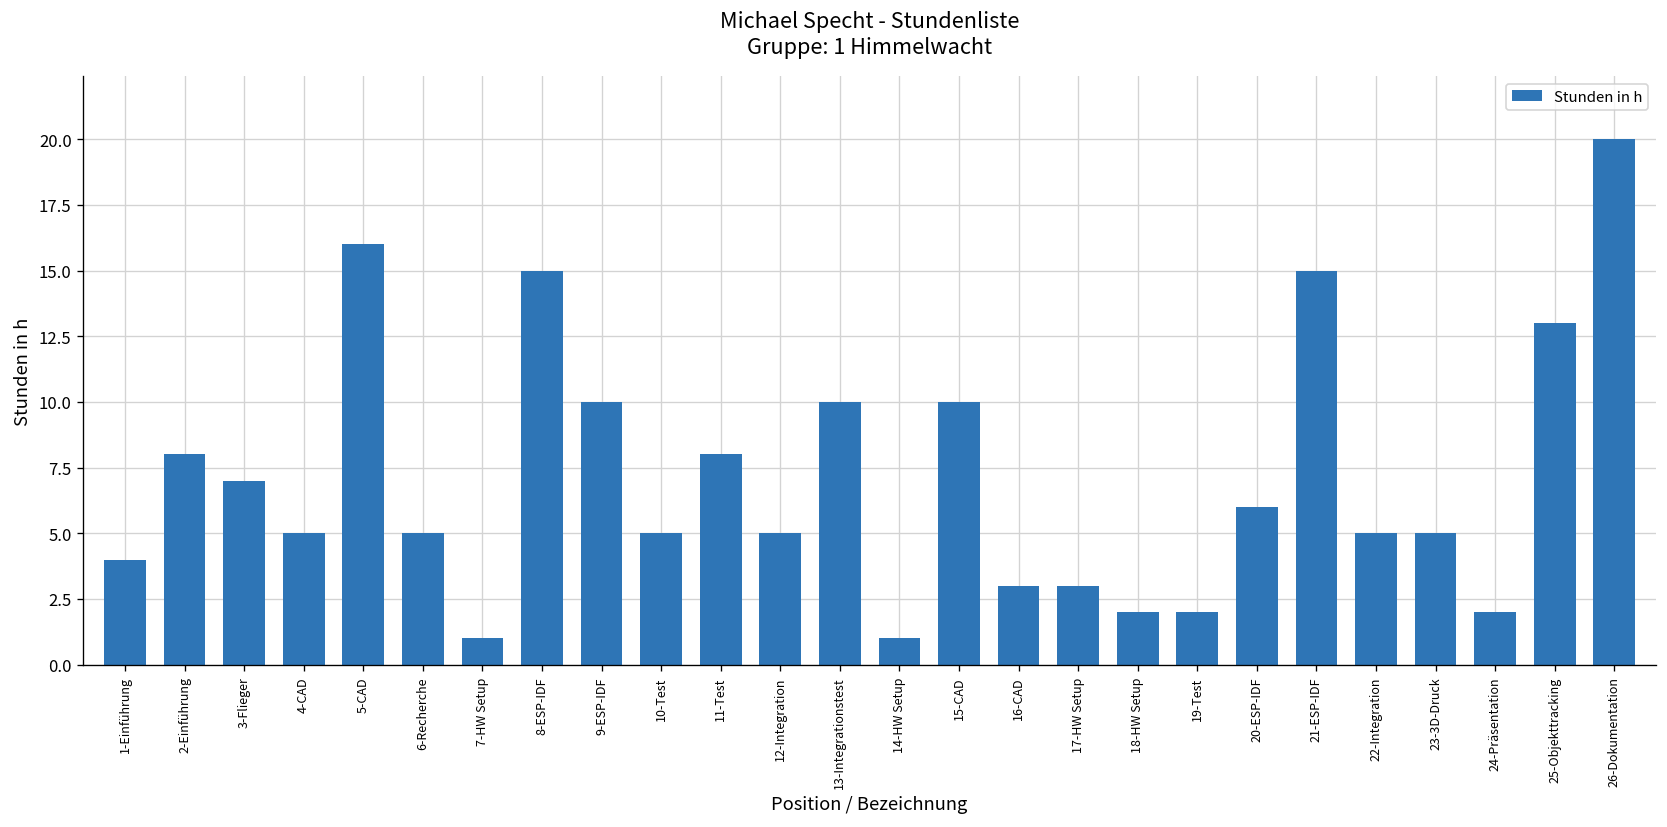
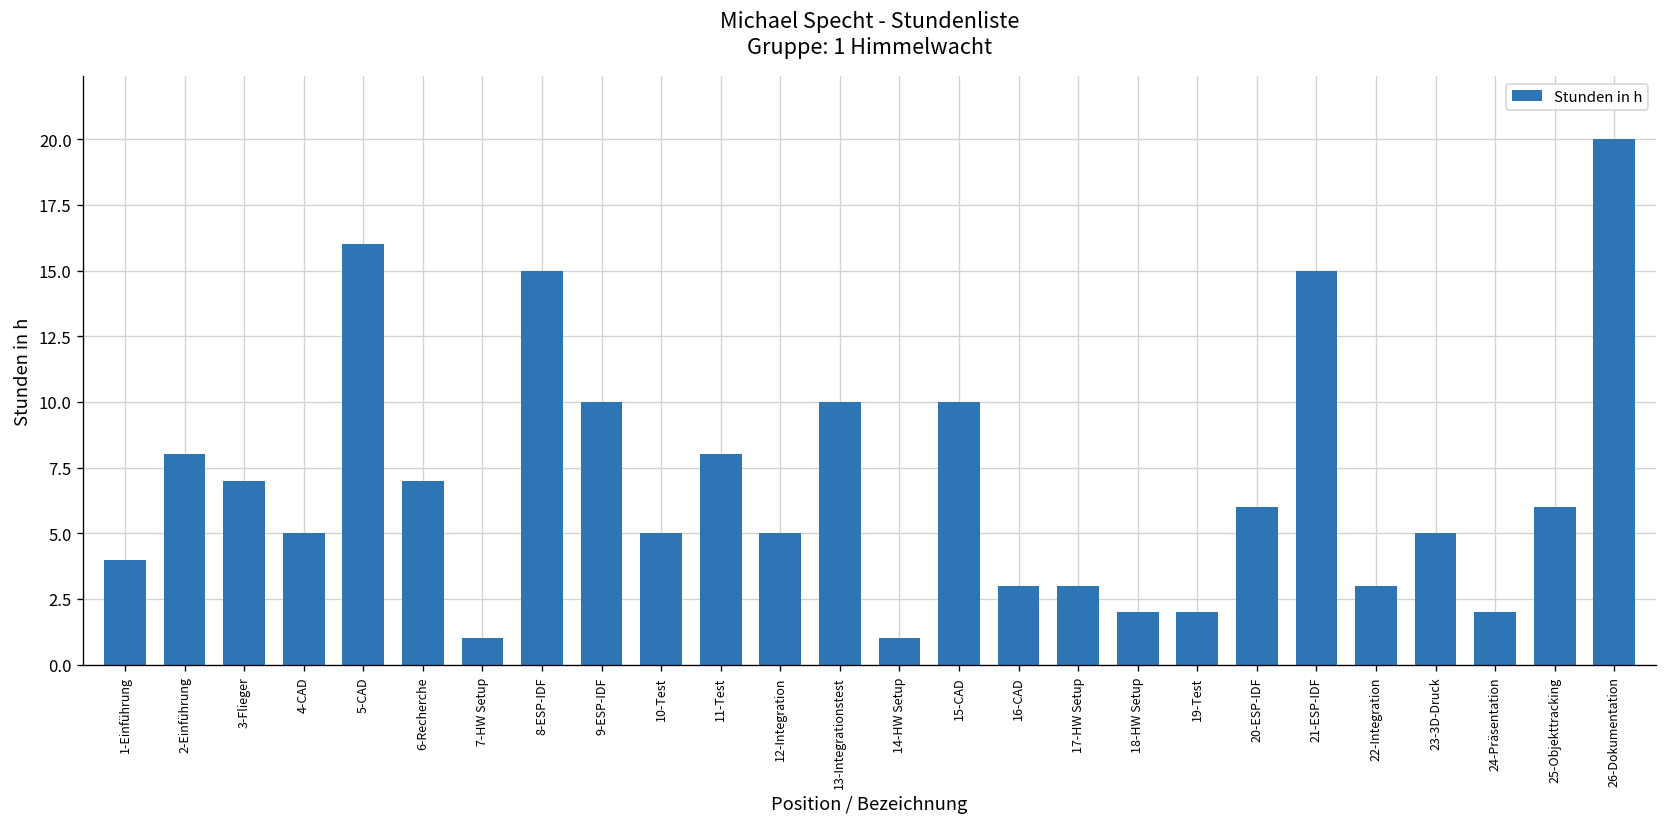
  {
    "1-Einführung": 4,
    "2-Einführung": 8,
    "3-Flieger": 7,
    "4-CAD": 5,
    "5-CAD": 16,
-   "6-Recherche": 5,
+   "6-Recherche": 7,
    "7-HW Setup": 1,
    "8-ESP-IDF": 15,
    "9-ESP-IDF": 10,
    "10-Test": 5,
    "11-Test": 8,
    "12-Integration": 5,
    "13-Integrationstest": 10,
    "14-HW Setup": 1,
    "15-CAD": 10,
    "16-CAD": 3,
    "17-HW Setup": 3,
    "18-HW Setup": 2,
    "19-Test": 2,
    "20-ESP-IDF": 6,
    "21-ESP-IDF": 15,
-   "22-Integration": 5,
+   "22-Integration": 3,
    "23-3D-Druck": 5,
    "24-Präsentation": 2,
-   "25-Objekttracking": 13,
+   "25-Objekttracking": 6,
    "26-Dokumentation": 20
  }
